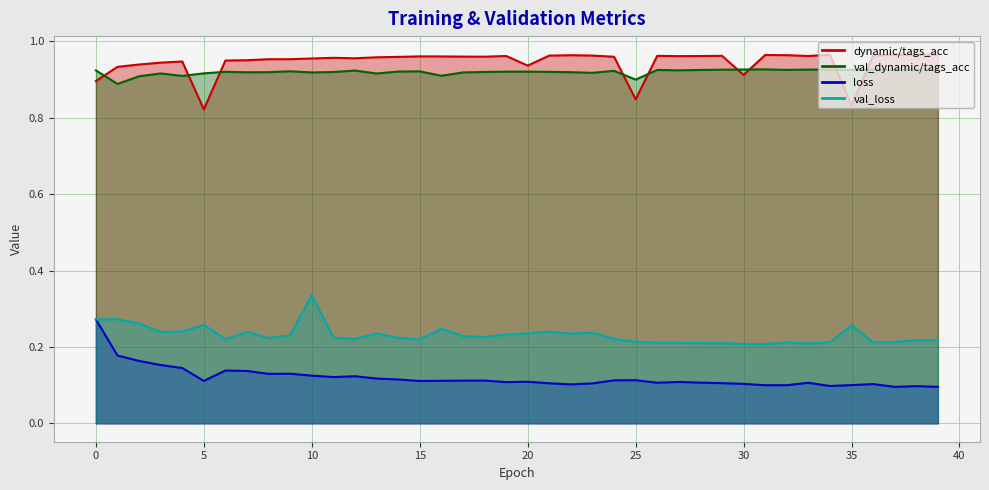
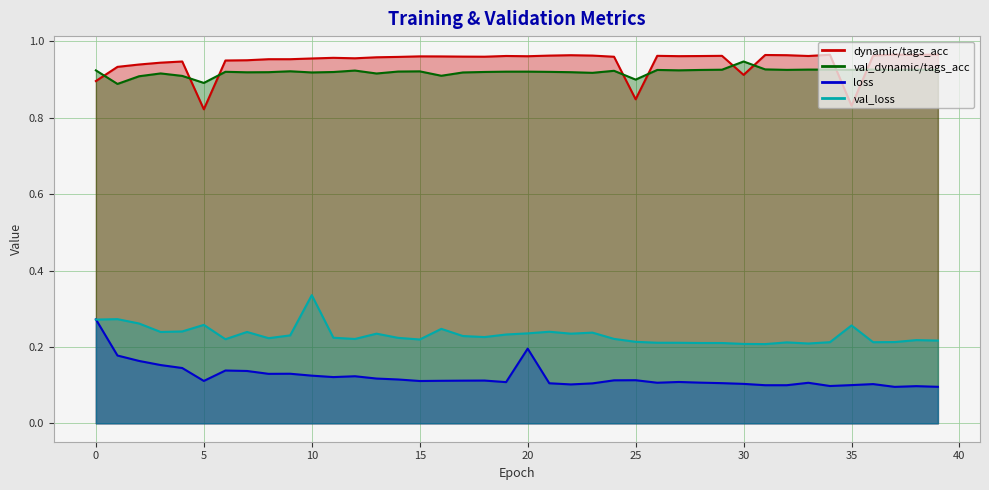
  {
    "dynamic/tags_acc": {
      "0": 0.90,
      "5": 0.82,
      "10": 0.96,
      "15": 0.96,
-     "20": 0.94,
+     "20": 0.96,
      "25": 0.85,
      "30": 0.91
    },
    "val_dynamic/tags_acc": {
      "0": 0.92,
-     "5": 0.92,
+     "5": 0.89,
      "10": 0.92,
      "15": 0.92,
      "20": 0.92,
      "25": 0.90,
-     "30": 0.93
+     "30": 0.95
    },
    "loss": {
      "5": 0.11,
      "10": 0.12,
      "15": 0.11,
-     "20": 0.11,
+     "20": 0.20,
      "25": 0.11,
      "30": 0.10,
      "35": 0.10
    },
    "val_loss": {
      "5": 0.26,
      "10": 0.34,
      "15": 0.22,
      "20": 0.24,
      "25": 0.21,
      "30": 0.21,
      "35": 0.26
    }
  }
